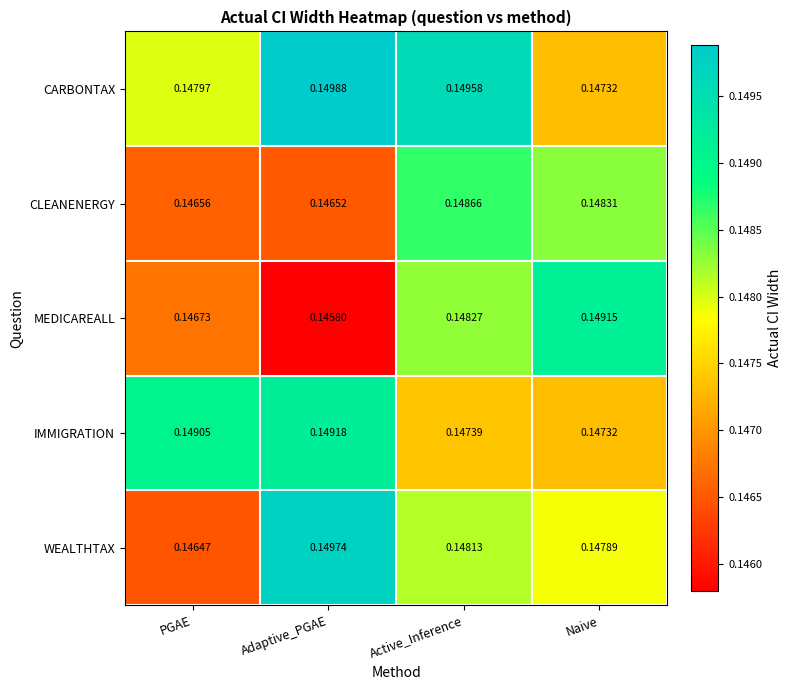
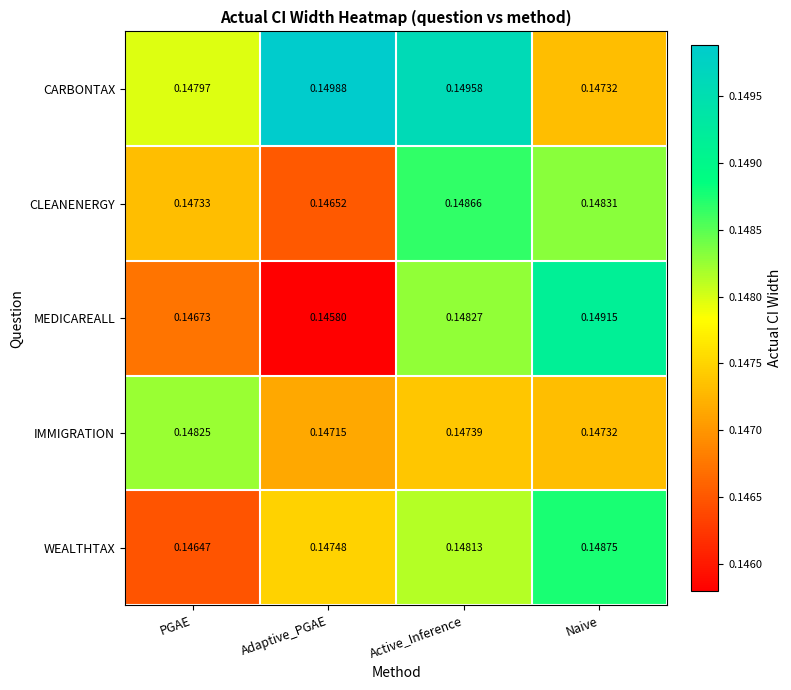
  {
    "CARBONTAX": {
      "PGAE": 0.14797,
      "Adaptive_PGAE": 0.14988,
      "Active_Inference": 0.14958,
      "Naive": 0.14732
    },
    "CLEANENERGY": {
-     "PGAE": 0.14656,
+     "PGAE": 0.14733,
      "Adaptive_PGAE": 0.14652,
      "Active_Inference": 0.14866,
      "Naive": 0.14831
    },
    "MEDICAREALL": {
      "PGAE": 0.14673,
      "Adaptive_PGAE": 0.14580,
      "Active_Inference": 0.14827,
      "Naive": 0.14915
    },
    "IMMIGRATION": {
-     "PGAE": 0.14905,
-     "Adaptive_PGAE": 0.14918,
+     "PGAE": 0.14825,
+     "Adaptive_PGAE": 0.14715,
      "Active_Inference": 0.14739,
      "Naive": 0.14732
    },
    "WEALTHTAX": {
      "PGAE": 0.14647,
-     "Adaptive_PGAE": 0.14974,
+     "Adaptive_PGAE": 0.14748,
      "Active_Inference": 0.14813,
-     "Naive": 0.14789
+     "Naive": 0.14875
    }
  }
